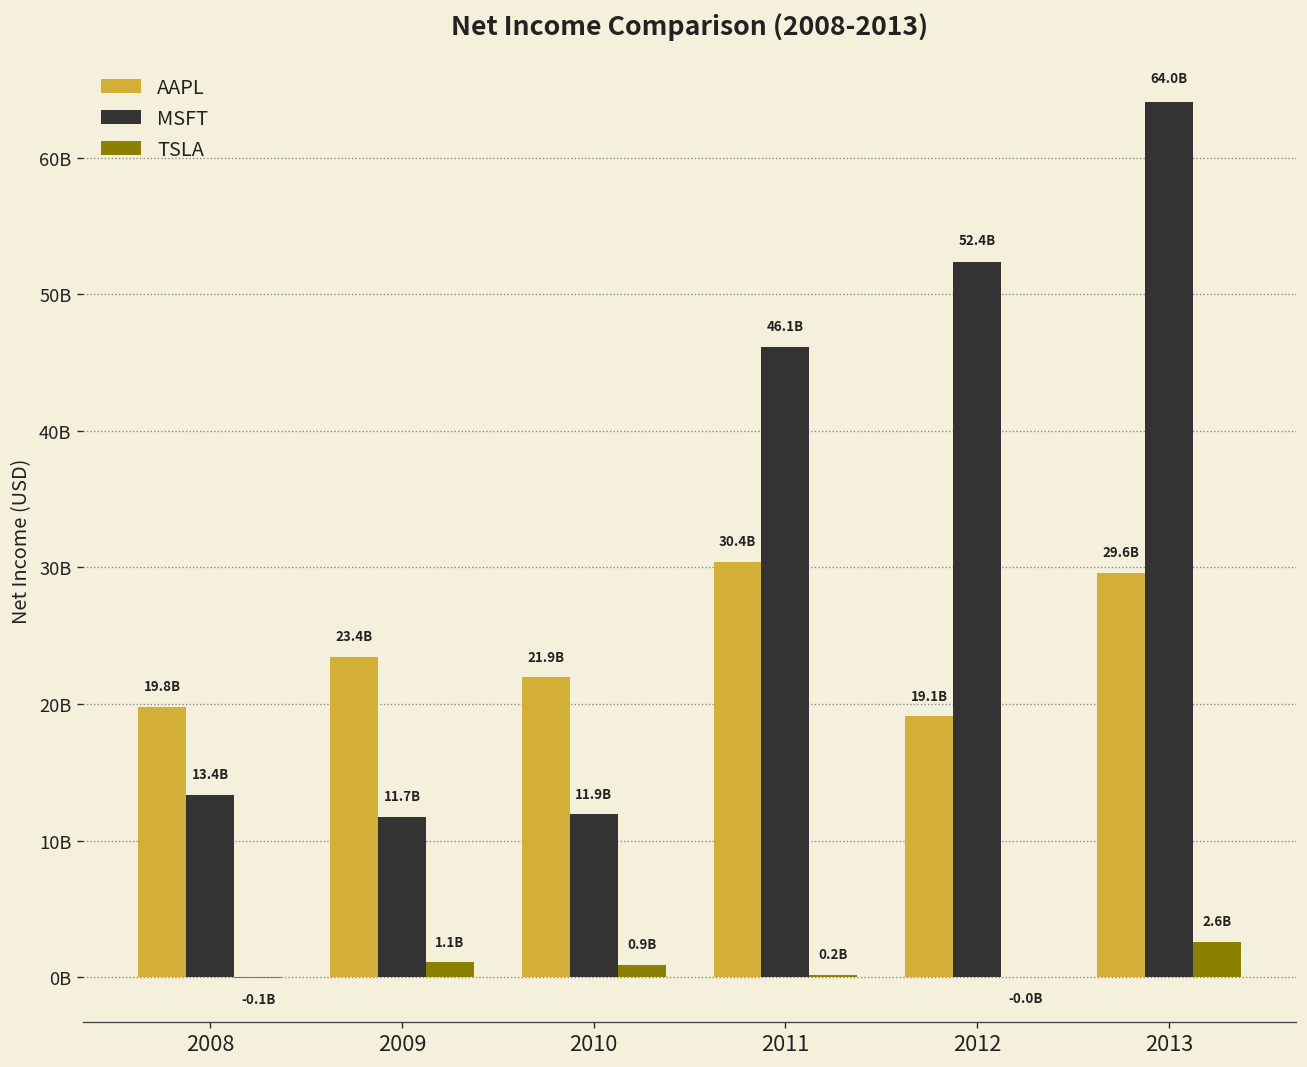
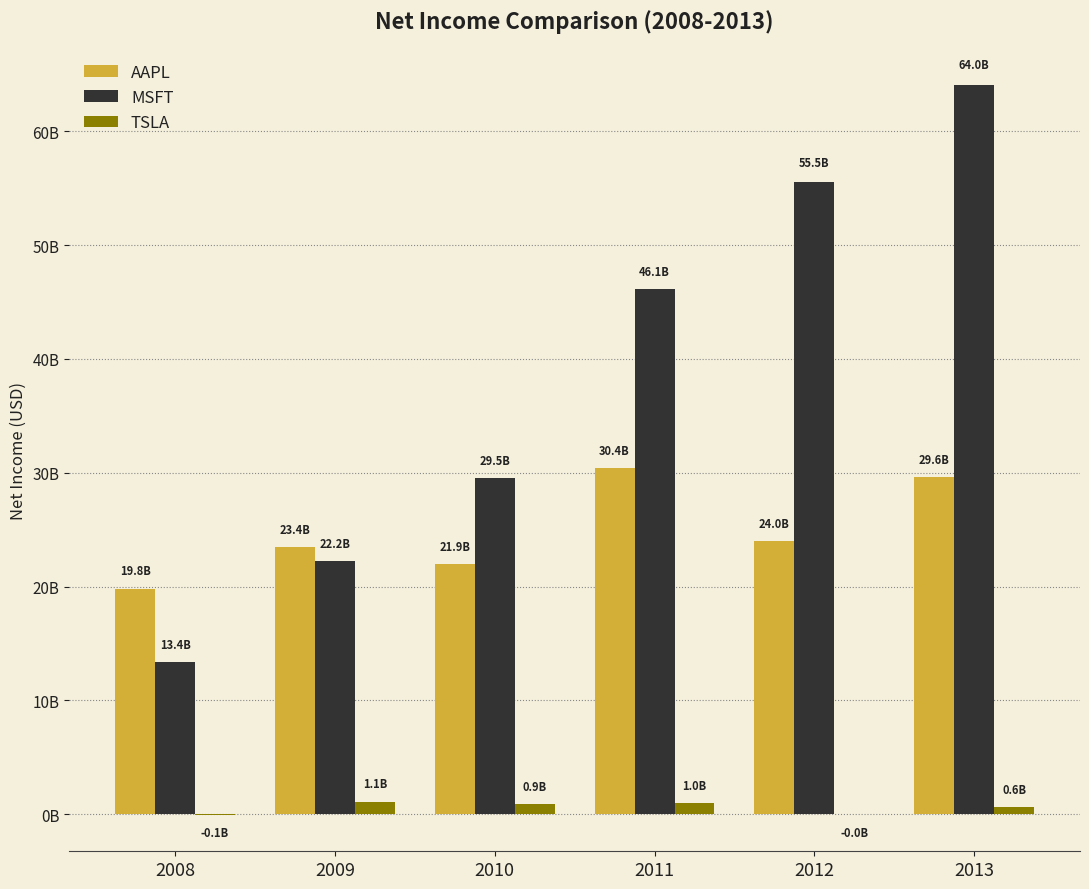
  {
    "AAPL": {
      "2008": "19.8B",
      "2009": "23.4B",
      "2010": "21.9B",
      "2011": "30.4B",
-     "2012": "19.1B",
+     "2012": "24.0B",
      "2013": "29.6B"
    },
    "MSFT": {
      "2008": "13.4B",
-     "2009": "11.7B",
-     "2010": "11.9B",
+     "2009": "22.2B",
+     "2010": "29.5B",
      "2011": "46.1B",
-     "2012": "52.4B",
+     "2012": "55.5B",
      "2013": "64.0B"
    },
    "TSLA": {
      "2008": "-0.1B",
      "2009": "1.1B",
      "2010": "0.9B",
-     "2011": "0.2B",
-     "2013": "2.6B"
+     "2011": "1.0B",
+     "2013": "0.6B"
    }
  }
